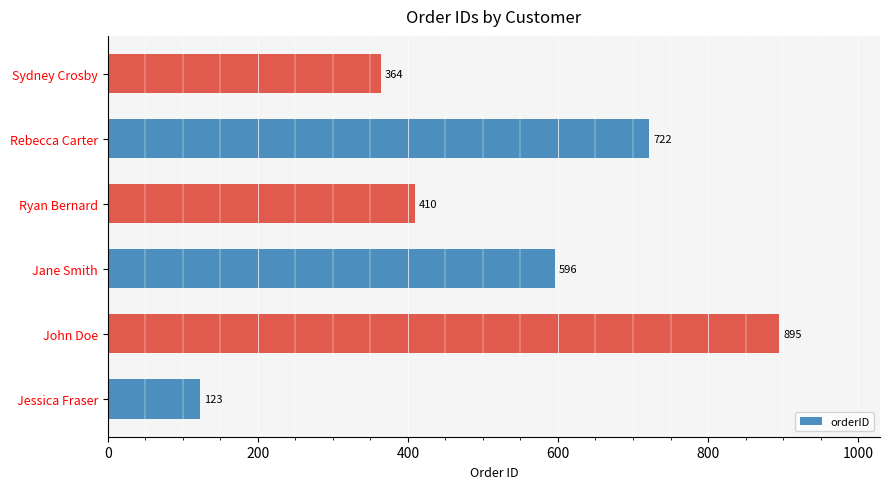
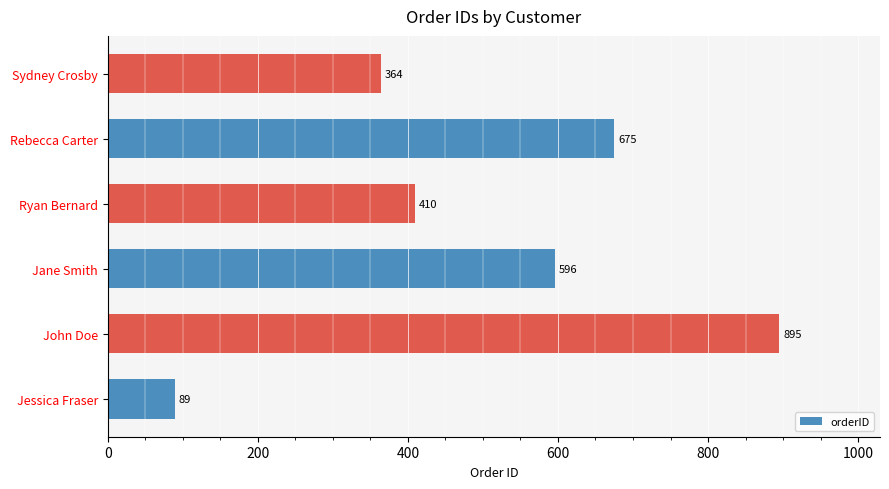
  {
    "Sydney Crosby": 364,
-   "Rebecca Carter": 722,
+   "Rebecca Carter": 675,
    "Ryan Bernard": 410,
    "Jane Smith": 596,
    "John Doe": 895,
-   "Jessica Fraser": 123
+   "Jessica Fraser": 89
  }
